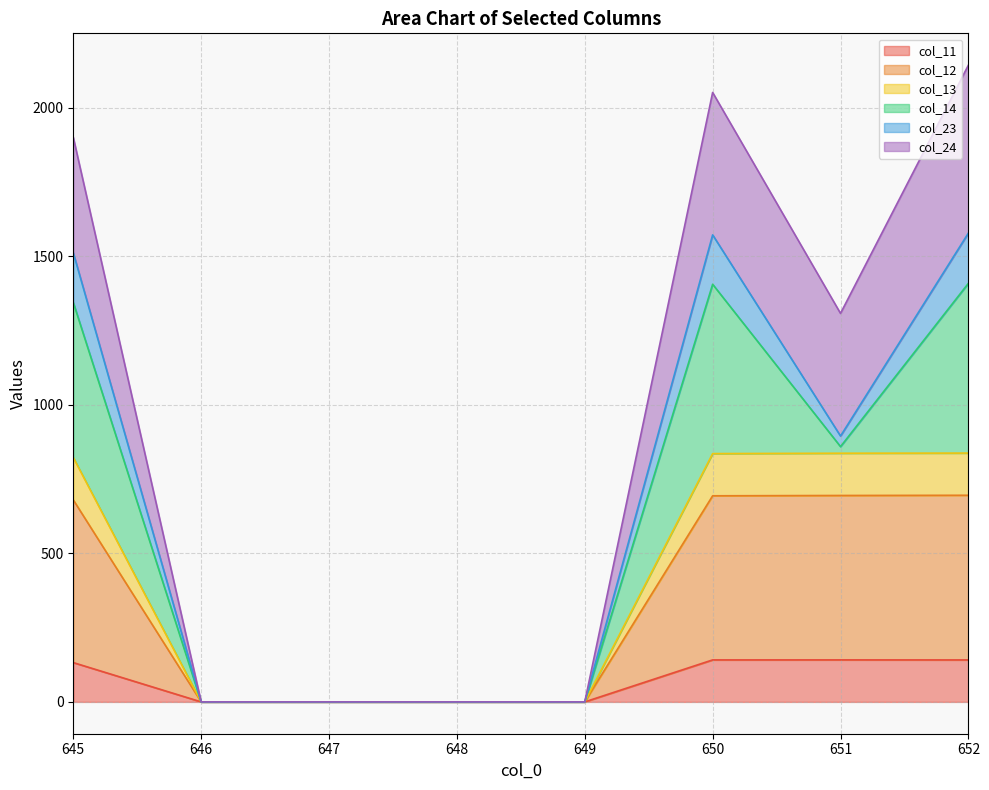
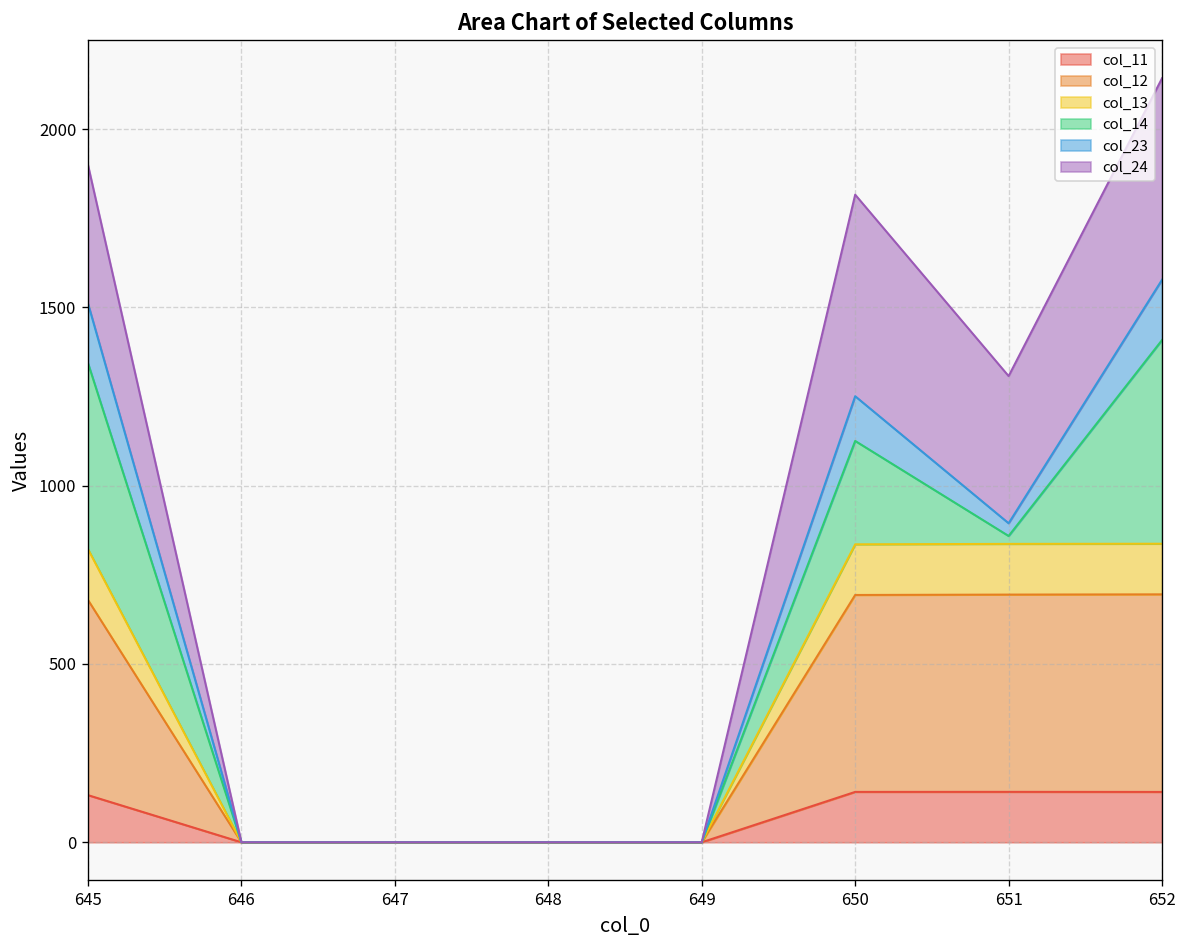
  {
    "col_14": {
      "645": 520,
-     "650": 570,
+     "650": 290,
      "651": 20,
      "652": 570
    },
    "col_23": {
      "645": 170,
-     "650": 170,
+     "650": 130,
      "651": 40,
      "652": 170
    },
    "col_24": {
      "645": 390,
-     "650": 480,
+     "650": 570,
      "651": 410,
      "652": 570
    }
  }
